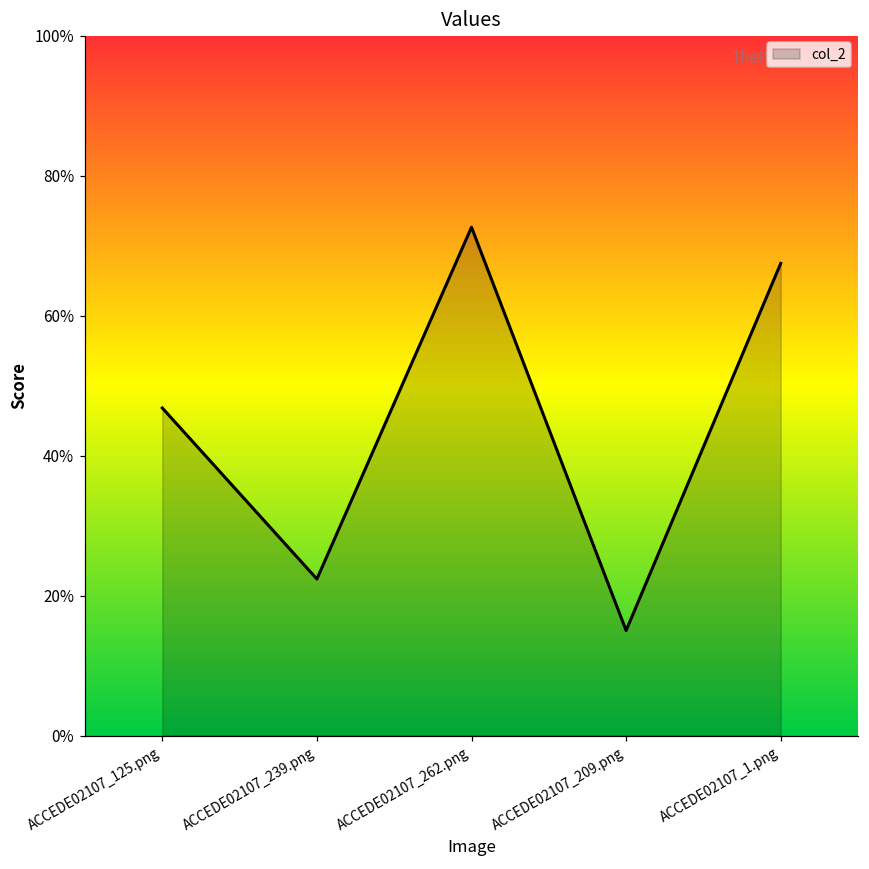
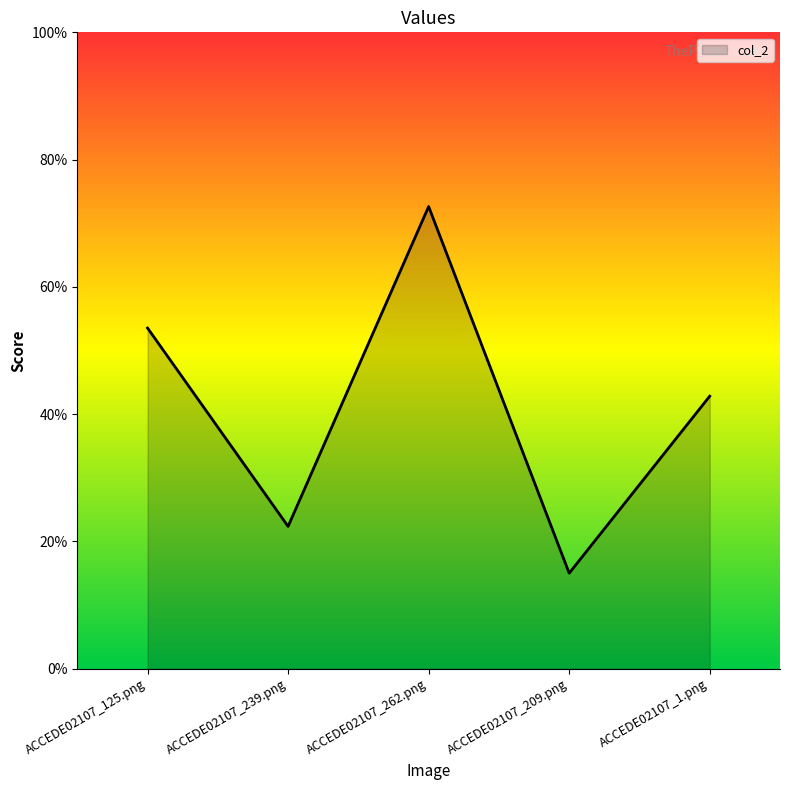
  {
-   "ACCEDE02107_125.png": "47%",
+   "ACCEDE02107_125.png": "54%",
    "ACCEDE02107_239.png": "22%",
    "ACCEDE02107_262.png": "73%",
    "ACCEDE02107_209.png": "15%",
-   "ACCEDE02107_1.png": "67%"
+   "ACCEDE02107_1.png": "43%"
  }
